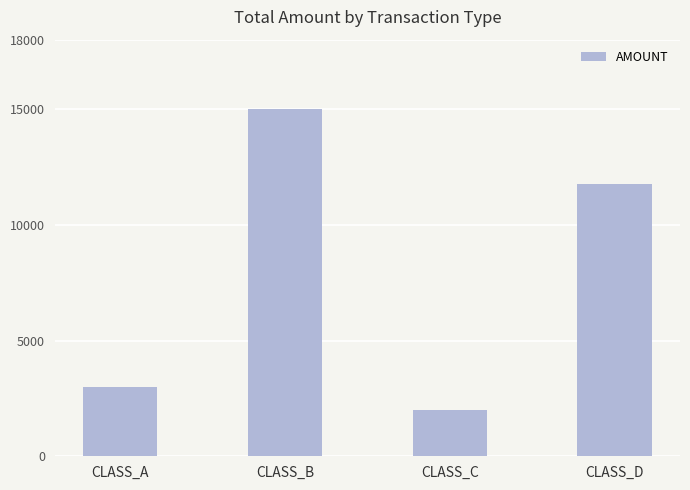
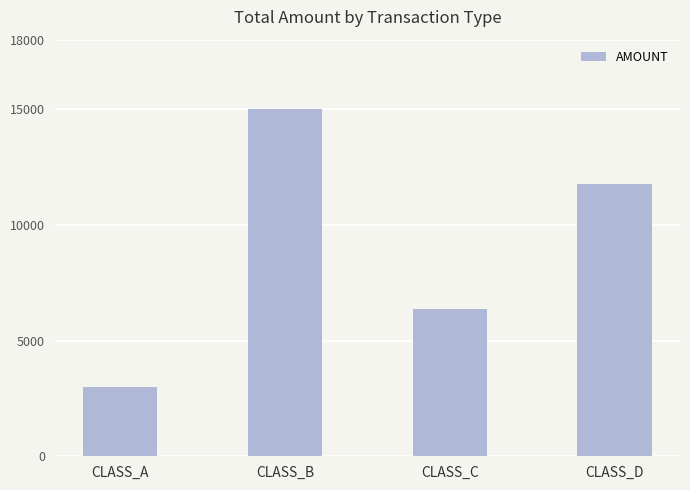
  {
    "CLASS_A": 3000,
    "CLASS_B": 15000,
-   "CLASS_C": 2000,
+   "CLASS_C": 6300,
    "CLASS_D": 11800
  }
